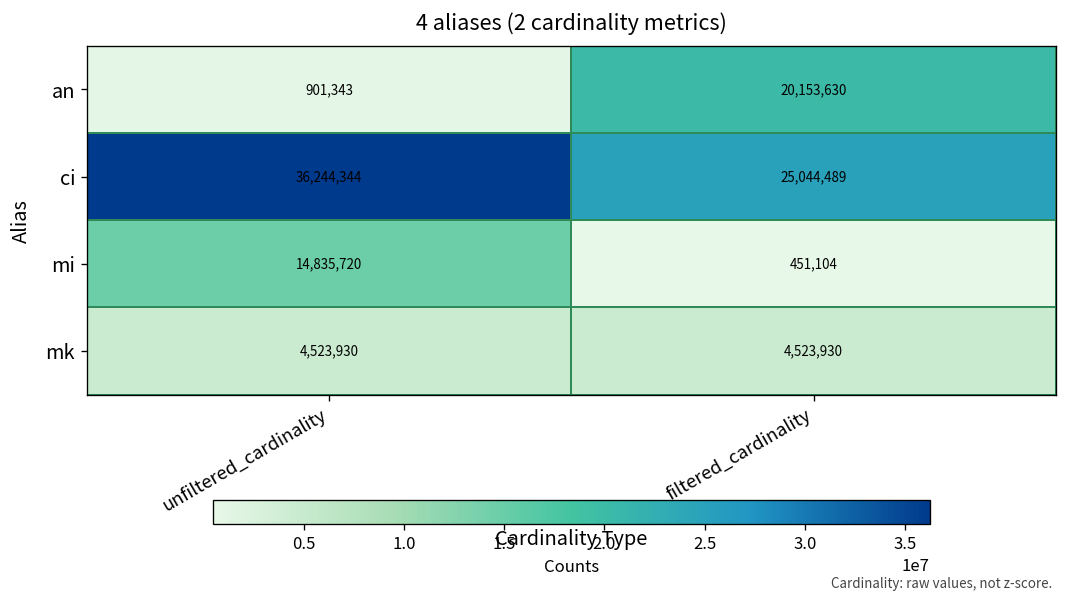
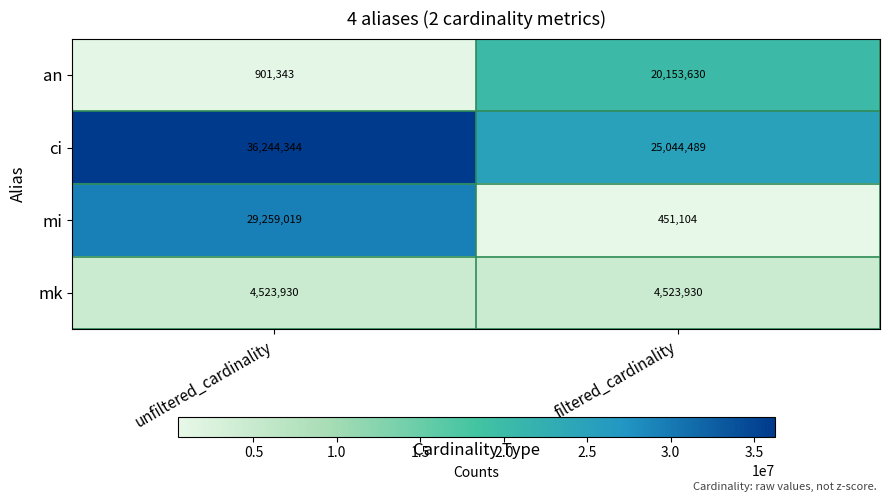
  {
    "an": {
      "unfiltered_cardinality": "901,343",
      "filtered_cardinality": "20,153,630"
    },
    "ci": {
      "unfiltered_cardinality": "36,244,344",
      "filtered_cardinality": "25,044,489"
    },
    "mi": {
-     "unfiltered_cardinality": "14,835,720",
+     "unfiltered_cardinality": "29,259,019",
      "filtered_cardinality": "451,104"
    },
    "mk": {
      "unfiltered_cardinality": "4,523,930",
      "filtered_cardinality": "4,523,930"
    }
  }
